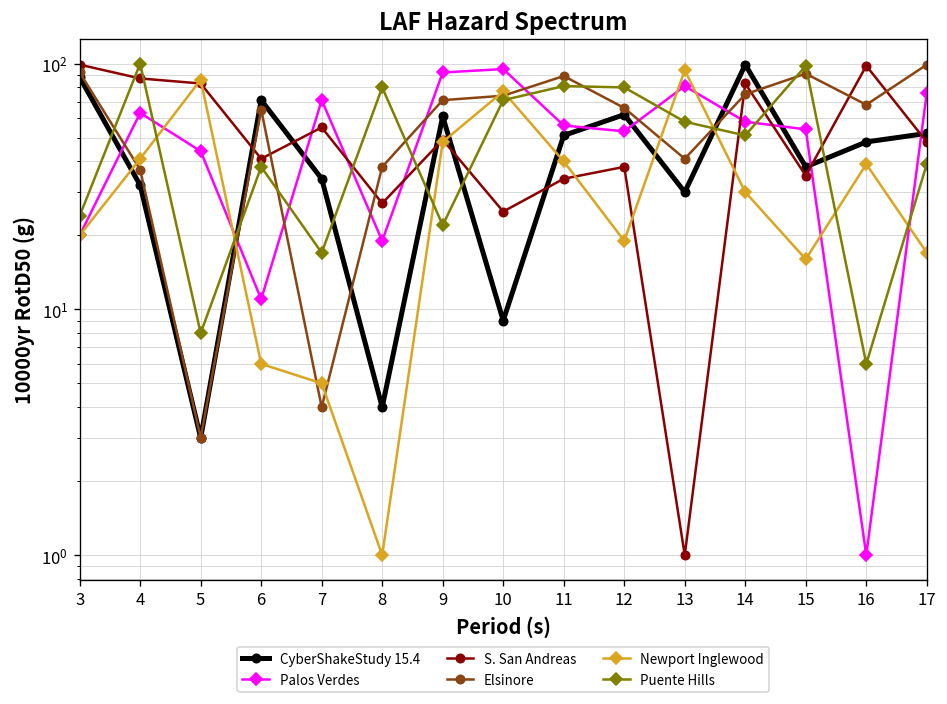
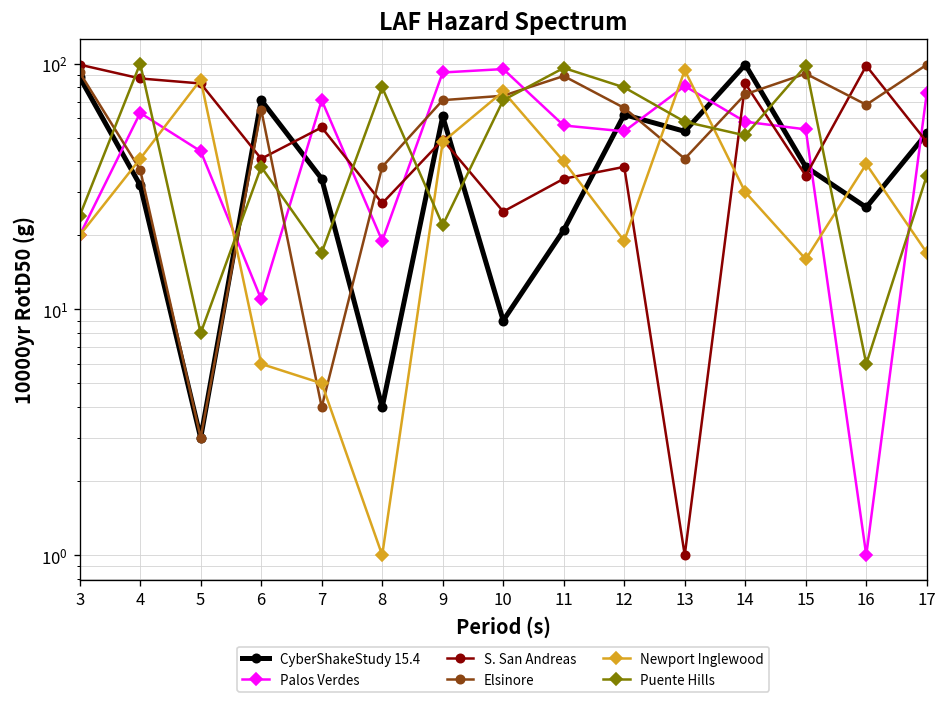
  {
    "CyberShakeStudy 15.4": {
      "3": 88,
      "4": 32,
      "6": 71,
      "7": 34,
      "8": 4,
      "9": 61,
      "10": 9,
-     "11": 51,
+     "11": 21,
      "12": 62,
-     "13": 30,
+     "13": 53,
      "14": 100,
      "15": 38,
-     "16": 48,
+     "16": 26,
      "17": 52
    },
    "Palos Verdes": {
      "4": 63,
      "5": 44,
      "6": 11,
      "7": 71,
      "8": 19,
      "9": 90,
      "10": 100,
      "11": 56,
      "12": 53,
      "13": 81,
      "14": 58,
      "15": 54,
      "16": 1,
      "17": 76
    },
    "S. San Andreas": {
      "3": 100,
      "4": 87,
      "5": 83,
      "6": 41,
      "7": 55,
      "8": 27,
      "10": 25,
      "11": 34,
      "12": 38,
      "13": 1,
      "14": 83,
      "15": 35,
      "16": 100,
      "17": 48
    },
    "Elsinore": {
      "3": 90,
      "4": 37,
      "6": 65,
      "7": 4,
      "8": 38,
      "9": 71,
      "10": 74,
      "11": 90,
      "12": 66,
      "13": 41,
      "14": 75,
      "15": 90,
      "16": 68,
      "17": 100
    },
    "Newport Inglewood": {
      "4": 41,
      "5": 86,
      "6": 6,
      "7": 5,
      "8": 1,
      "10": 77,
      "11": 40,
      "12": 19,
      "13": 90,
      "14": 30,
      "15": 16,
      "16": 39,
      "17": 17
    },
    "Puente Hills": {
      "3": 24,
      "4": 100,
      "5": 8,
      "6": 38,
      "7": 17,
      "8": 80,
      "9": 22,
      "10": 71,
-     "11": 81,
+     "11": 100,
      "12": 80,
      "13": 58,
      "14": 51,
      "15": 100,
      "16": 6,
-     "17": 39
+     "17": 35
    }
  }
